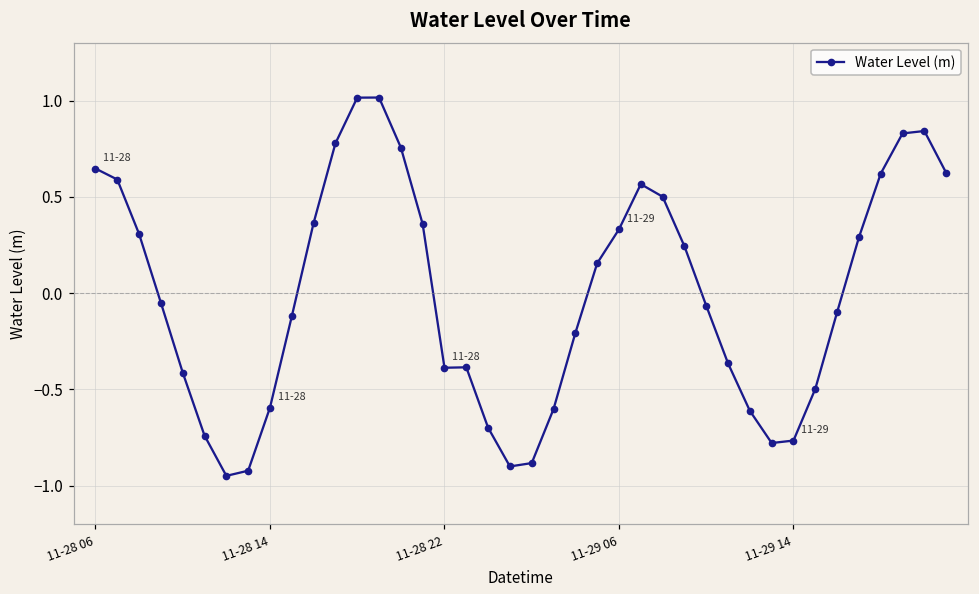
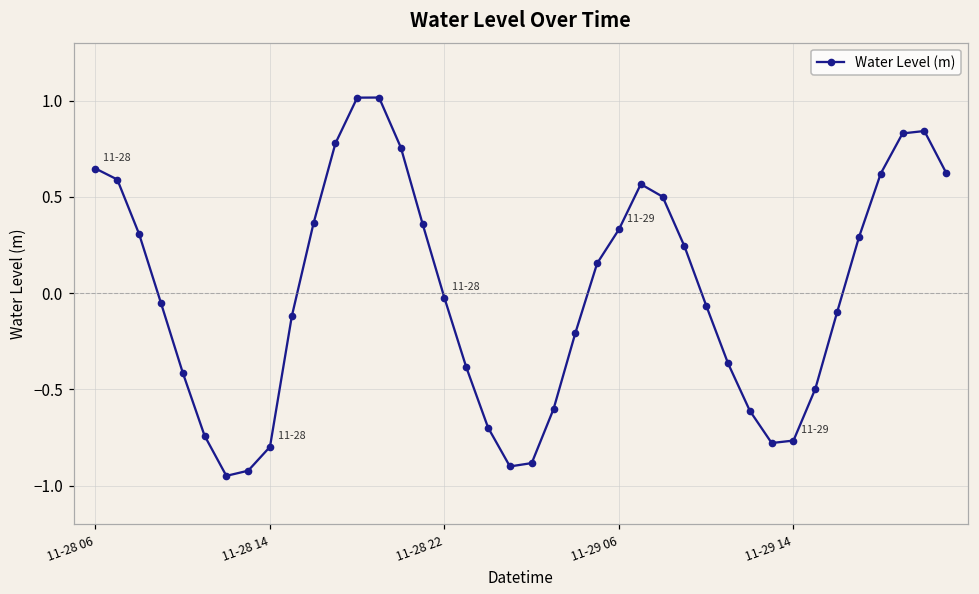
  {
-   "11-28 14": -0.60,
-   "11-28 22": -0.39
+   "11-28 14": -0.80,
+   "11-28 22": -0.03
  }
